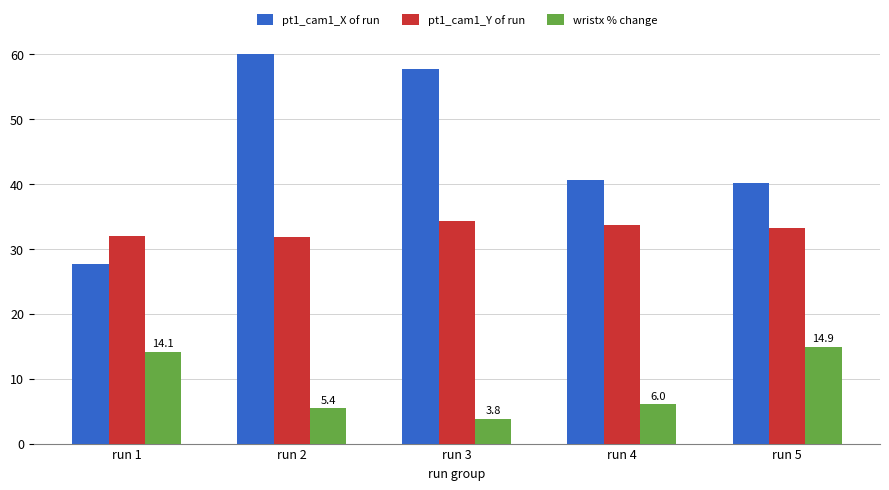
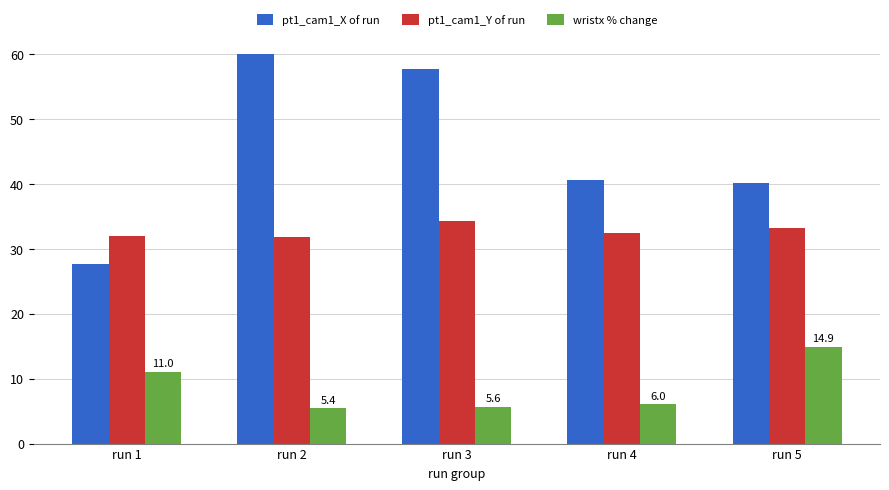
  {
    "pt1_cam1_X of run": {
      "run 1": 28,
      "run 2": 60,
      "run 3": 58,
      "run 4": 41,
      "run 5": 40
    },
    "pt1_cam1_Y of run": {
      "run 1": 32,
      "run 2": 32,
      "run 3": 34,
-     "run 4": 34,
+     "run 4": 32,
      "run 5": 33
    },
    "wristx % change": {
-     "run 1": 14.1,
+     "run 1": 11.0,
      "run 2": 5.4,
-     "run 3": 3.8,
+     "run 3": 5.6,
      "run 4": 6.0,
      "run 5": 14.9
    }
  }
